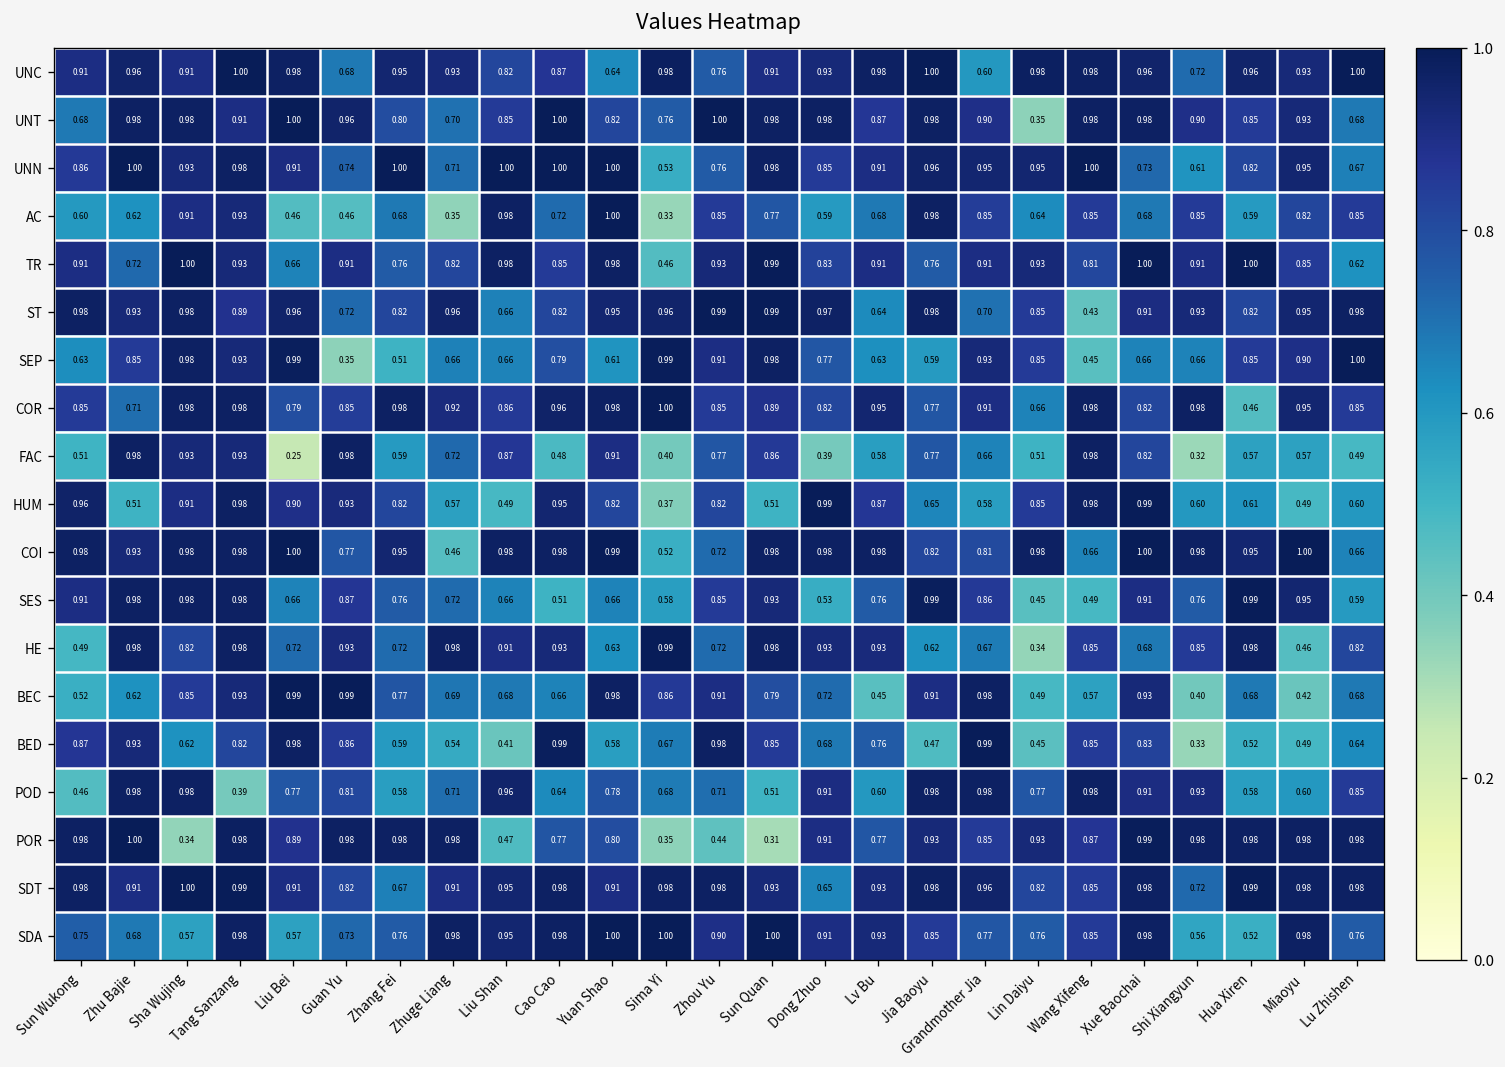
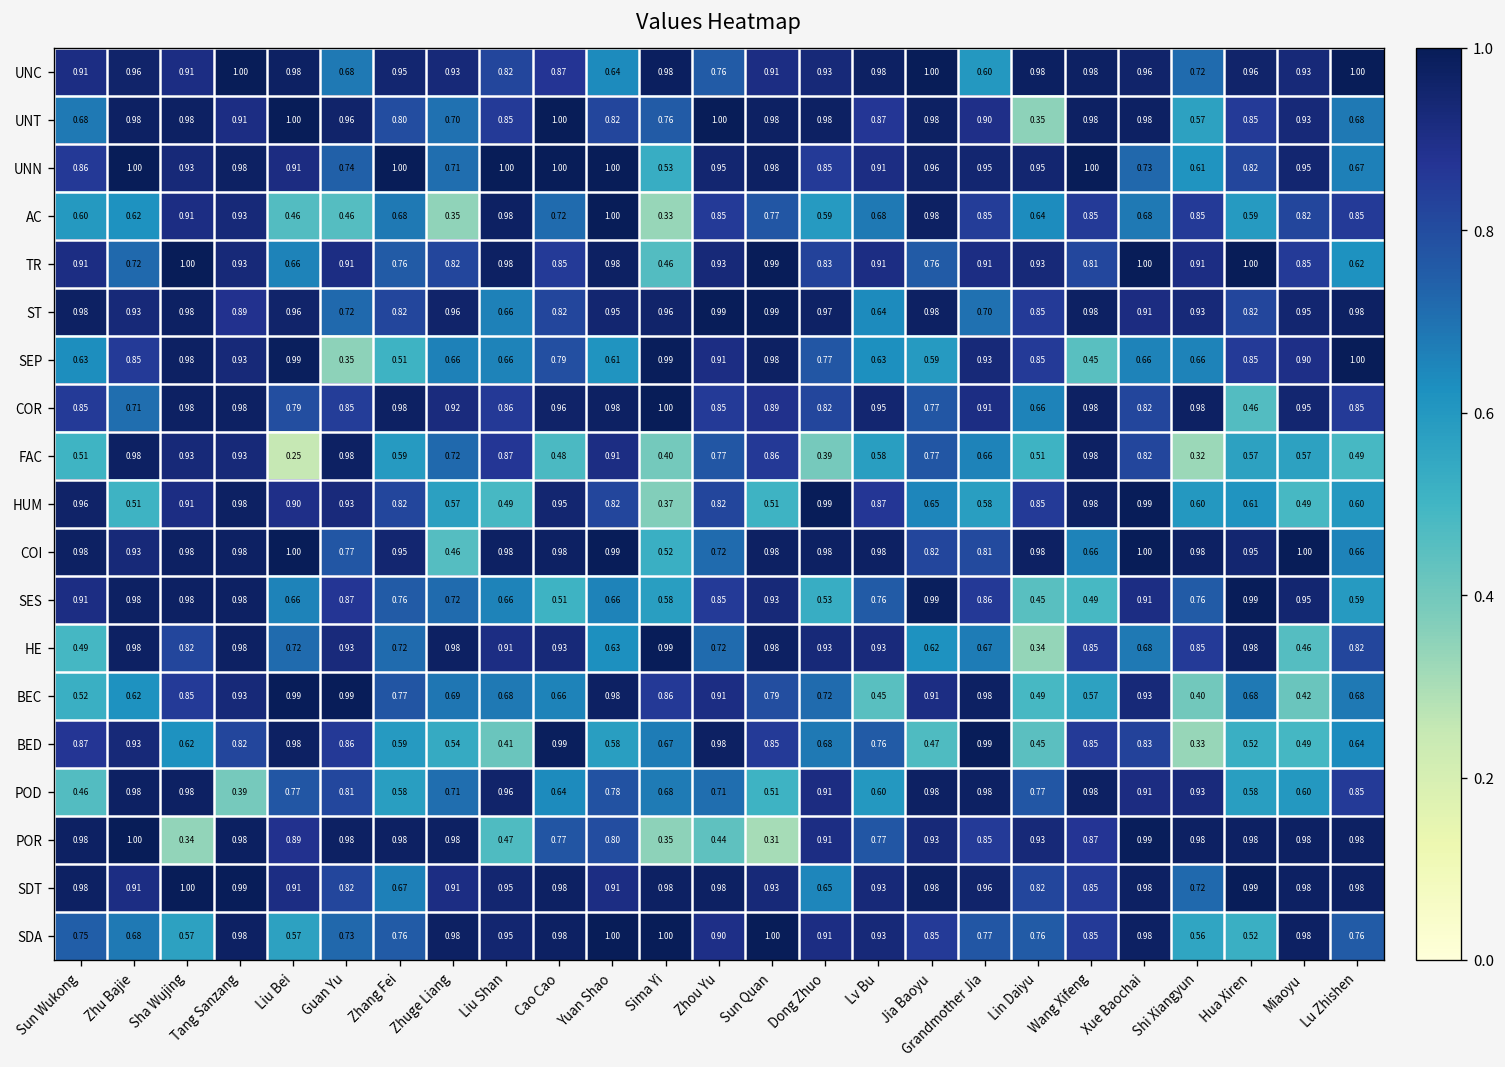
  {
    "UNT": {
      "Sun Wukong": 0.68,
      "Zhu Bajie": 0.98,
      "Sha Wujing": 0.98,
      "Tang Sanzang": 0.91,
      "Liu Bei": 1.00,
      "Guan Yu": 0.96,
      "Zhang Fei": 0.80,
      "Zhuge Liang": 0.70,
      "Liu Shan": 0.85,
      "Cao Cao": 1.00,
      "Yuan Shao": 0.82,
      "Sima Yi": 0.76,
      "Zhou Yu": 1.00,
      "Sun Quan": 0.98,
      "Dong Zhuo": 0.98,
      "Lv Bu": 0.87,
      "Jia Baoyu": 0.98,
      "Grandmother Jia": 0.90,
      "Lin Daiyu": 0.35,
      "Wang Xifeng": 0.98,
      "Xue Baochai": 0.98,
-     "Shi Xiangyun": 0.90,
+     "Shi Xiangyun": 0.57,
      "Hua Xiren": 0.85,
      "Miaoyu": 0.93,
      "Lu Zhishen": 0.68
    },
    "UNN": {
      "Sun Wukong": 0.86,
      "Zhu Bajie": 1.00,
      "Sha Wujing": 0.93,
      "Tang Sanzang": 0.98,
      "Liu Bei": 0.91,
      "Guan Yu": 0.74,
      "Zhang Fei": 1.00,
      "Zhuge Liang": 0.71,
      "Liu Shan": 1.00,
      "Cao Cao": 1.00,
      "Yuan Shao": 1.00,
      "Sima Yi": 0.53,
-     "Zhou Yu": 0.76,
+     "Zhou Yu": 0.95,
      "Sun Quan": 0.98,
      "Dong Zhuo": 0.85,
      "Lv Bu": 0.91,
      "Jia Baoyu": 0.96,
      "Grandmother Jia": 0.95,
      "Lin Daiyu": 0.95,
      "Wang Xifeng": 1.00,
      "Xue Baochai": 0.73,
      "Shi Xiangyun": 0.61,
      "Hua Xiren": 0.82,
      "Miaoyu": 0.95,
      "Lu Zhishen": 0.67
    },
    "ST": {
      "Sun Wukong": 0.98,
      "Zhu Bajie": 0.93,
      "Sha Wujing": 0.98,
      "Tang Sanzang": 0.89,
      "Liu Bei": 0.96,
      "Guan Yu": 0.72,
      "Zhang Fei": 0.82,
      "Zhuge Liang": 0.96,
      "Liu Shan": 0.66,
      "Cao Cao": 0.82,
      "Yuan Shao": 0.95,
      "Sima Yi": 0.96,
      "Zhou Yu": 0.99,
      "Sun Quan": 0.99,
      "Dong Zhuo": 0.97,
      "Lv Bu": 0.64,
      "Jia Baoyu": 0.98,
      "Grandmother Jia": 0.70,
      "Lin Daiyu": 0.85,
-     "Wang Xifeng": 0.43,
+     "Wang Xifeng": 0.98,
      "Xue Baochai": 0.91,
      "Shi Xiangyun": 0.93,
      "Hua Xiren": 0.82,
      "Miaoyu": 0.95,
      "Lu Zhishen": 0.98
    }
  }
